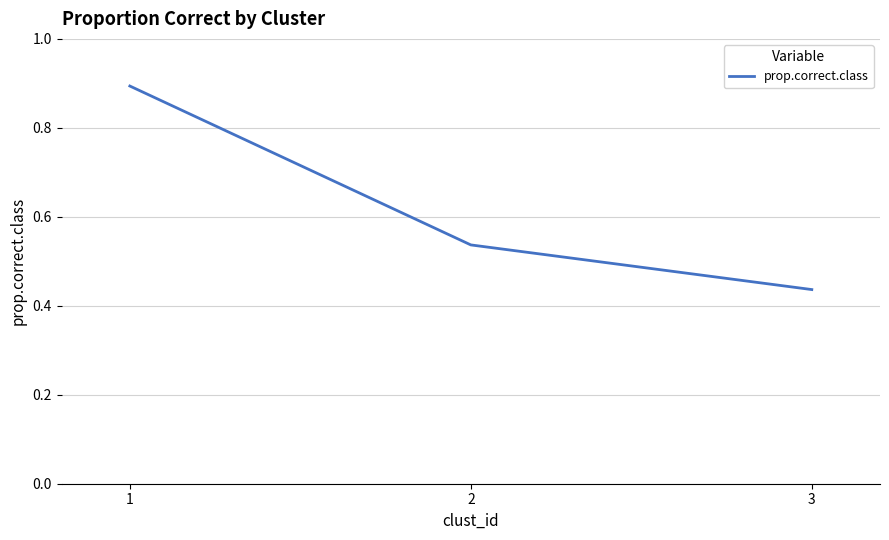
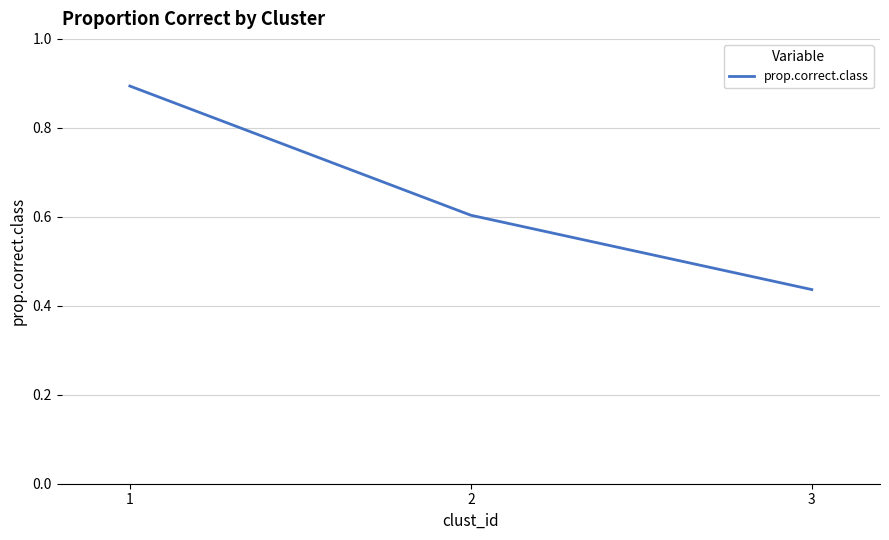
  {
    "1": 0.89,
-   "2": 0.54,
+   "2": 0.60,
    "3": 0.44
  }
